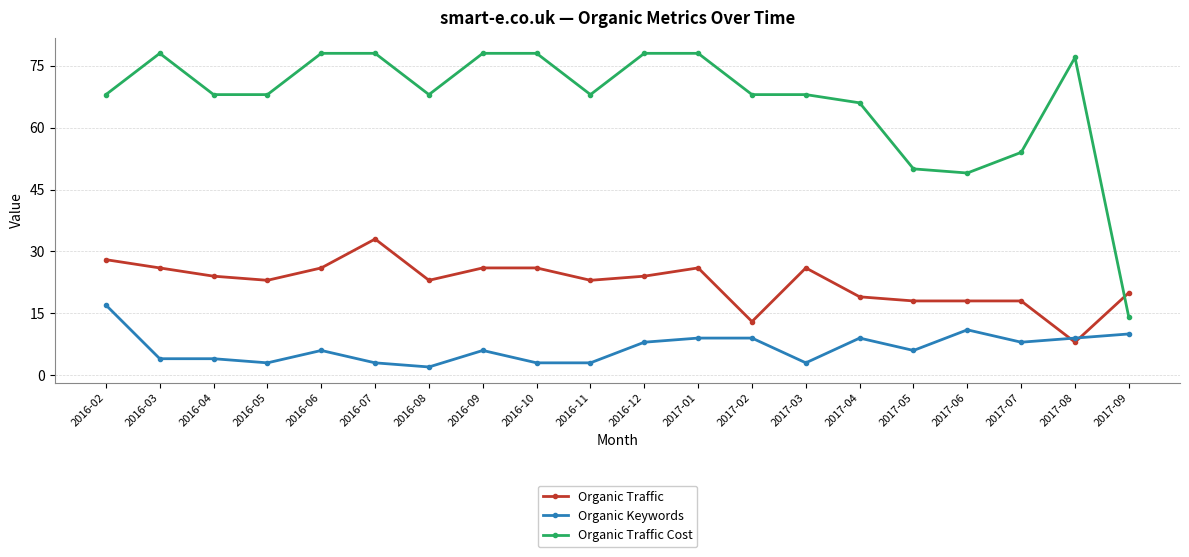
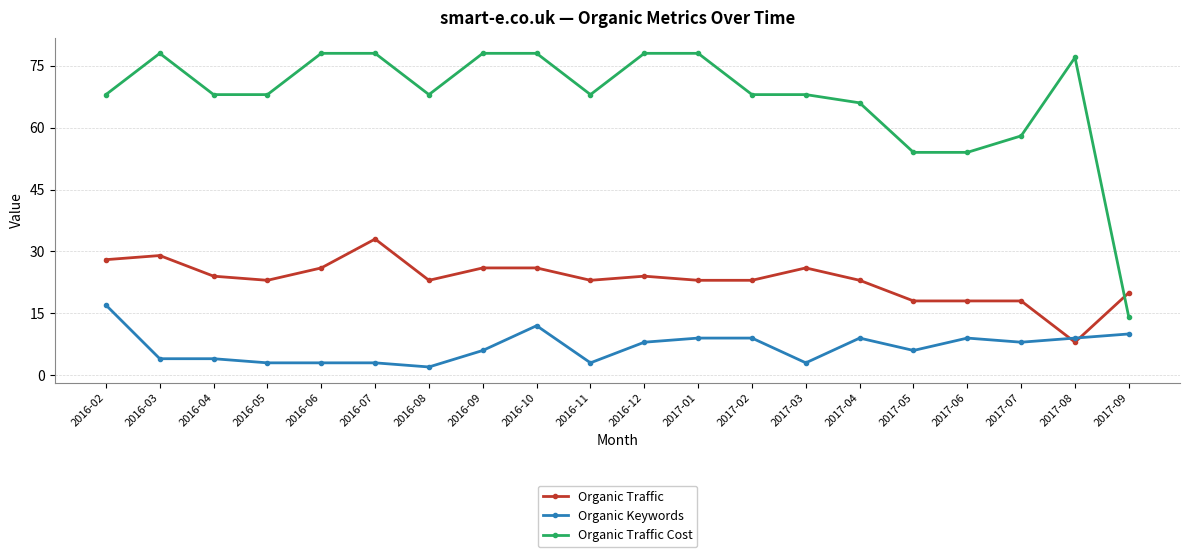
  {
    "Organic Traffic": {
      "2016-02": 28,
-     "2016-03": 26,
+     "2016-03": 29,
      "2016-04": 24,
      "2016-05": 23,
      "2016-06": 26,
      "2016-07": 33,
      "2016-08": 23,
      "2016-09": 26,
      "2016-10": 26,
      "2016-11": 23,
      "2016-12": 24,
-     "2017-01": 26,
-     "2017-02": 13,
+     "2017-01": 23,
+     "2017-02": 23,
      "2017-03": 26,
-     "2017-04": 19,
+     "2017-04": 23,
      "2017-05": 18,
      "2017-06": 18,
      "2017-07": 18,
      "2017-08": 8,
      "2017-09": 20
    },
    "Organic Keywords": {
      "2016-02": 17,
      "2016-03": 4,
      "2016-04": 4,
      "2016-05": 3,
-     "2016-06": 6,
+     "2016-06": 3,
      "2016-07": 3,
      "2016-08": 2,
      "2016-09": 6,
-     "2016-10": 3,
+     "2016-10": 12,
      "2016-11": 3,
      "2016-12": 8,
      "2017-01": 9,
      "2017-02": 9,
      "2017-03": 3,
      "2017-04": 9,
      "2017-05": 6,
-     "2017-06": 11,
+     "2017-06": 9,
      "2017-07": 8,
      "2017-08": 9,
      "2017-09": 10
    },
    "Organic Traffic Cost": {
      "2016-02": 68,
      "2016-03": 78,
      "2016-04": 68,
      "2016-05": 68,
      "2016-06": 78,
      "2016-07": 78,
      "2016-08": 68,
      "2016-09": 78,
      "2016-10": 78,
      "2016-11": 68,
      "2016-12": 78,
      "2017-01": 78,
      "2017-02": 68,
      "2017-03": 68,
      "2017-04": 66,
-     "2017-05": 50,
-     "2017-06": 49,
-     "2017-07": 54,
+     "2017-05": 54,
+     "2017-06": 54,
+     "2017-07": 58,
      "2017-08": 77,
      "2017-09": 14
    }
  }
